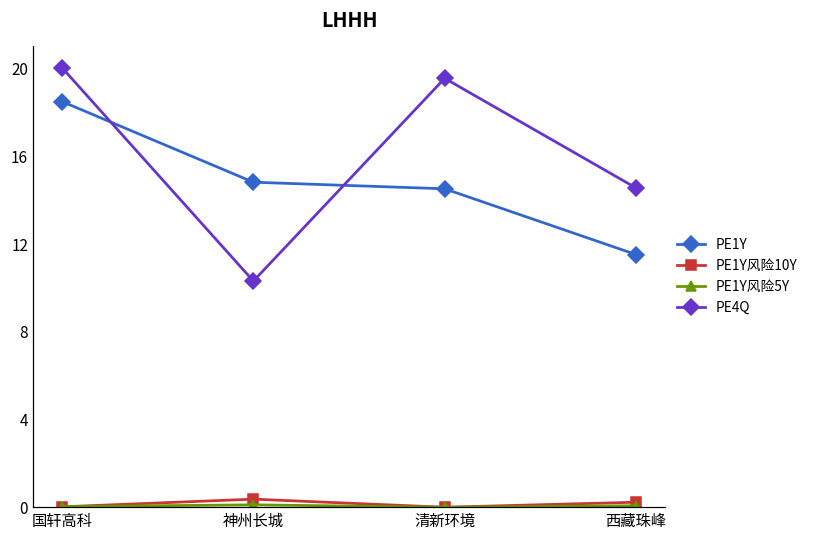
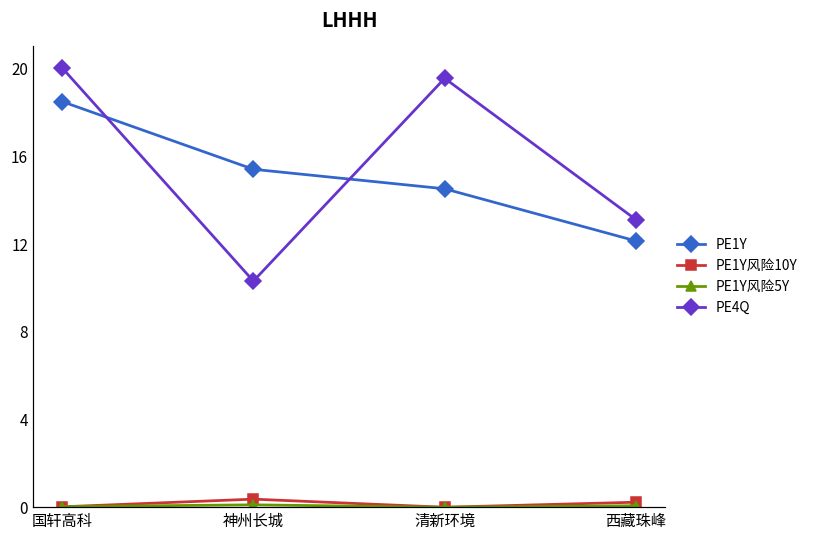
  {
    "PE1Y": {
      "国轩高科": 18.5,
-     "神州长城": 14.8,
+     "神州长城": 15.4,
      "清新环境": 14.5,
-     "西藏珠峰": 11.5
+     "西藏珠峰": 12.2
    },
    "PE1Y风险10Y": {
      "神州长城": 0.4,
      "西藏珠峰": 0.2
    },
    "PE1Y风险5Y": {
      "神州长城": 0.1,
      "西藏珠峰": 0.1
    },
    "PE4Q": {
      "国轩高科": 20.1,
      "神州长城": 10.3,
      "清新环境": 19.6,
-     "西藏珠峰": 14.6
+     "西藏珠峰": 13.1
    }
  }
